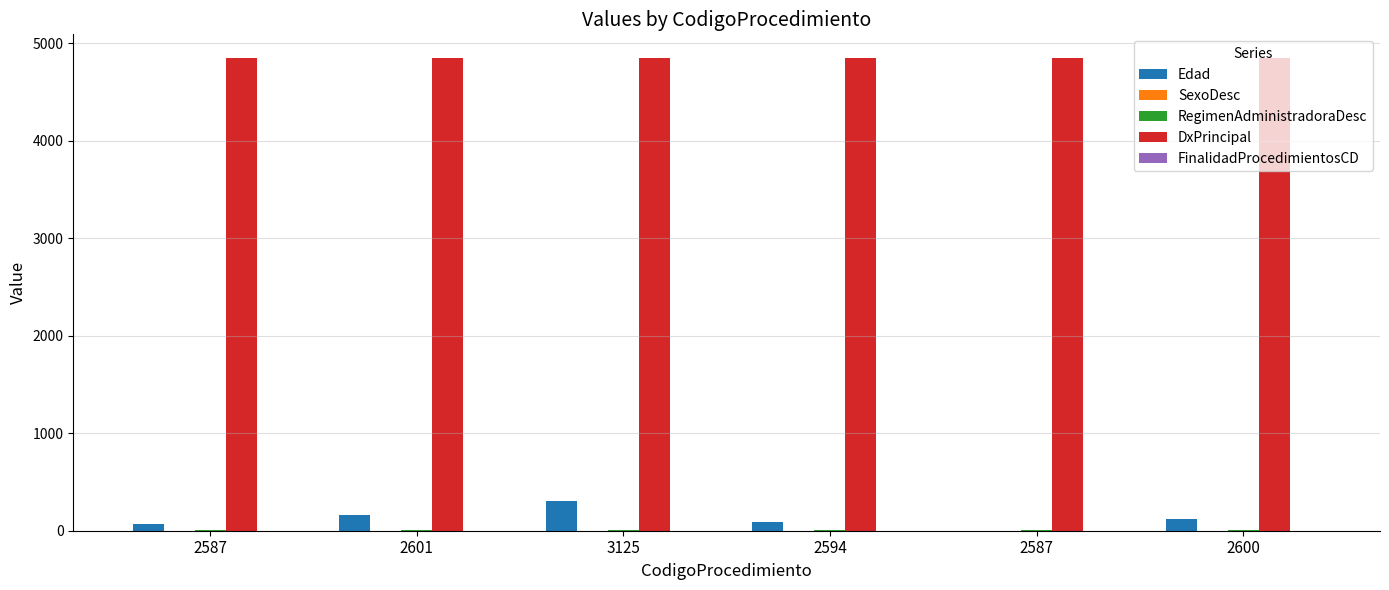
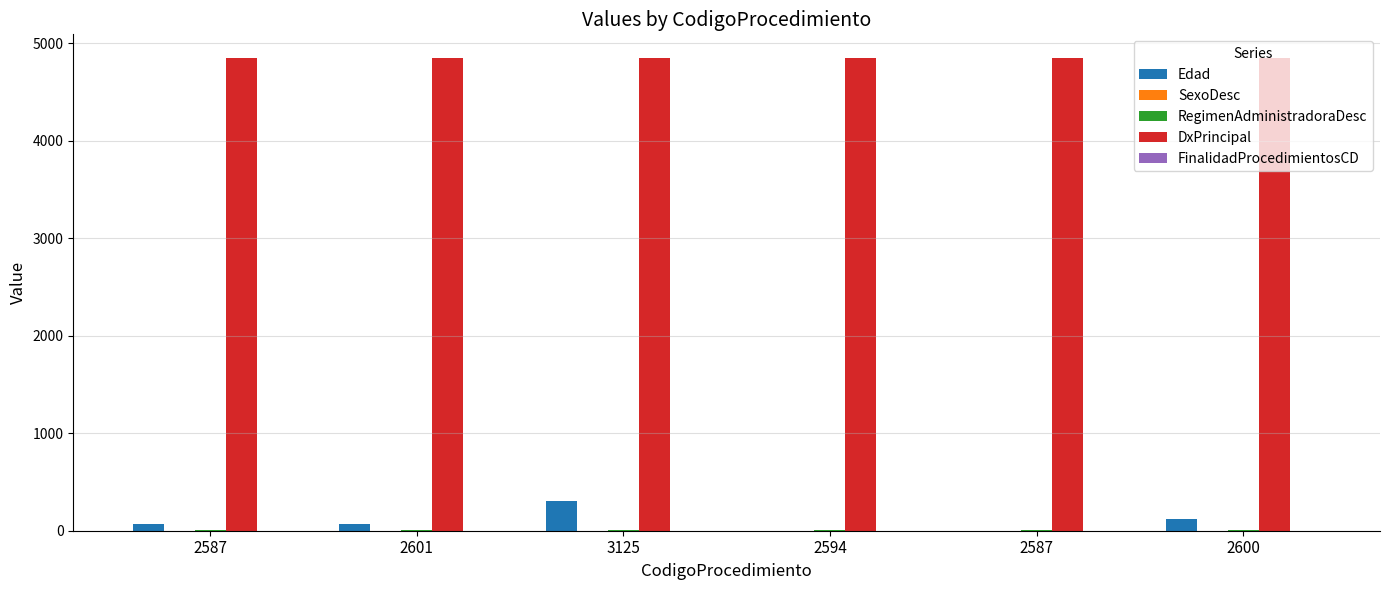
  {
    "Edad": {
-     "2601": 200,
+     "2601": 100,
      "3125": 300,
-     "2594": 100,
+     "2594": 0,
      "2600": 100
    },
    "SexoDesc": {
      "2594": 0,
      "2600": 0
    },
    "DxPrincipal": {
      "2601": 4800,
      "3125": 4800,
      "2594": 4800
    }
  }
